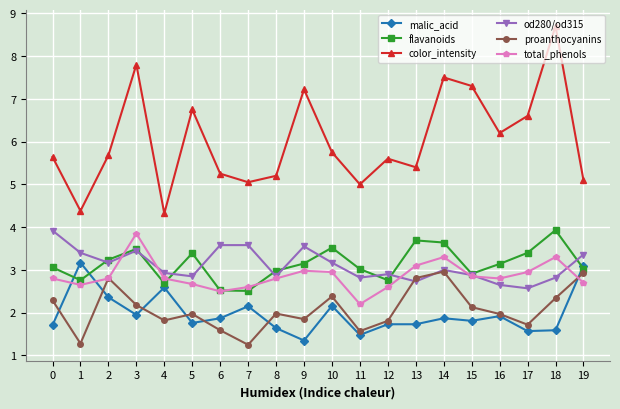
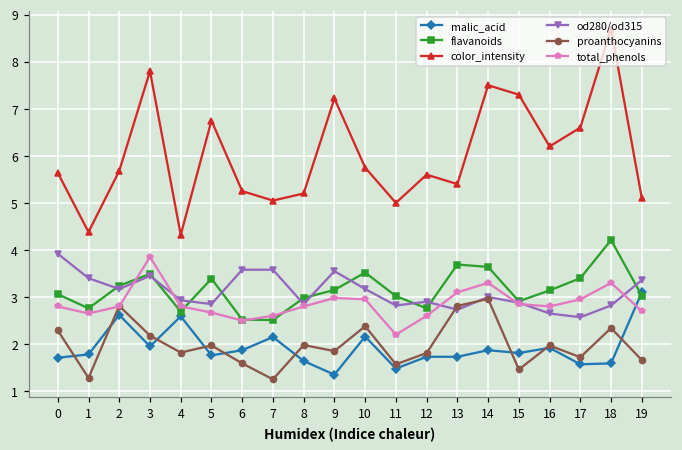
  {
    "malic_acid": {
      "0": 1.7,
-     "1": 3.2,
-     "2": 2.4,
+     "1": 1.8,
+     "2": 2.6,
      "3": 2.0,
      "4": 2.6,
      "5": 1.8,
      "6": 1.9,
      "7": 2.2,
      "8": 1.6,
      "9": 1.4,
      "10": 2.2,
      "11": 1.5,
      "12": 1.7,
      "13": 1.7,
      "14": 1.9,
      "15": 1.8,
      "17": 1.6,
      "18": 1.6,
      "19": 3.1
    },
    "flavanoids": {
      "0": 3.1,
      "1": 2.8,
      "2": 3.2,
      "4": 2.7,
      "5": 3.4,
      "7": 2.5,
      "8": 3.0,
      "9": 3.2,
      "10": 3.5,
      "11": 3.0,
      "12": 2.8,
      "13": 3.7,
      "14": 3.6,
      "16": 3.1,
      "17": 3.4,
-     "18": 3.9,
+     "18": 4.2,
      "19": 3.0
    },
    "color_intensity": {
      "0": 5.6,
      "1": 4.4,
      "2": 5.7,
      "3": 7.8,
      "4": 4.3,
      "5": 6.8,
      "6": 5.3,
      "7": 5.1,
      "8": 5.2,
      "9": 7.2,
      "10": 5.8,
      "11": 5.0,
      "12": 5.6,
      "13": 5.4,
      "14": 7.5,
      "15": 7.3,
      "16": 6.2,
      "17": 6.6,
      "19": 5.1
    },
    "od280/od315": {
      "0": 3.9,
      "1": 3.4,
      "2": 3.2,
      "4": 2.9,
      "5": 2.9,
      "6": 3.6,
      "7": 3.6,
      "9": 3.6,
      "10": 3.2,
      "11": 2.8,
      "12": 2.9,
      "13": 2.7,
      "16": 2.7,
      "17": 2.6,
      "18": 2.8,
      "19": 3.4
    },
    "proanthocyanins": {
      "0": 2.3,
      "1": 1.3,
      "3": 2.2,
      "4": 1.8,
      "5": 2.0,
      "6": 1.6,
      "7": 1.3,
      "8": 2.0,
      "9": 1.9,
      "10": 2.4,
      "11": 1.6,
      "12": 1.8,
      "13": 2.8,
-     "15": 2.1,
+     "15": 1.5,
      "17": 1.7,
      "18": 2.3,
-     "19": 2.9
+     "19": 1.7
    },
    "total_phenols": {
      "0": 2.8,
      "1": 2.7,
      "3": 3.9,
      "4": 2.8,
      "5": 2.7,
      "7": 2.6,
      "9": 3.0,
      "10": 3.0,
      "11": 2.2,
      "12": 2.6,
      "13": 3.1,
      "14": 3.3,
      "16": 2.8,
      "17": 3.0,
      "18": 3.3,
      "19": 2.7
    }
  }
